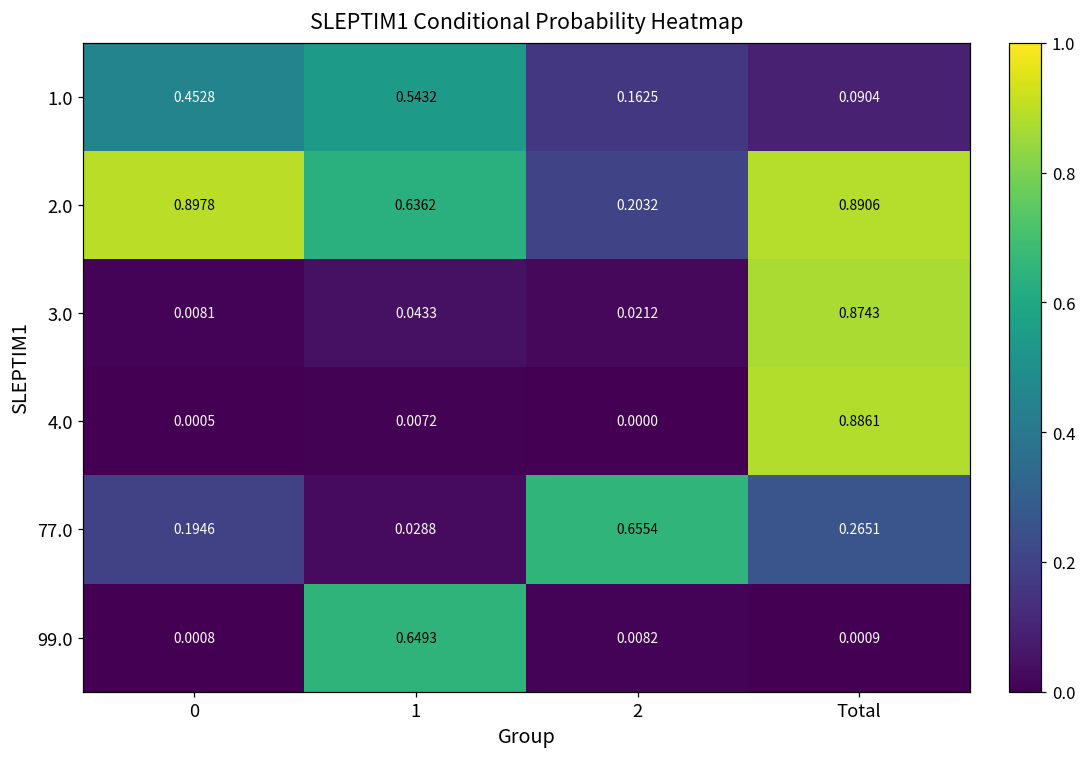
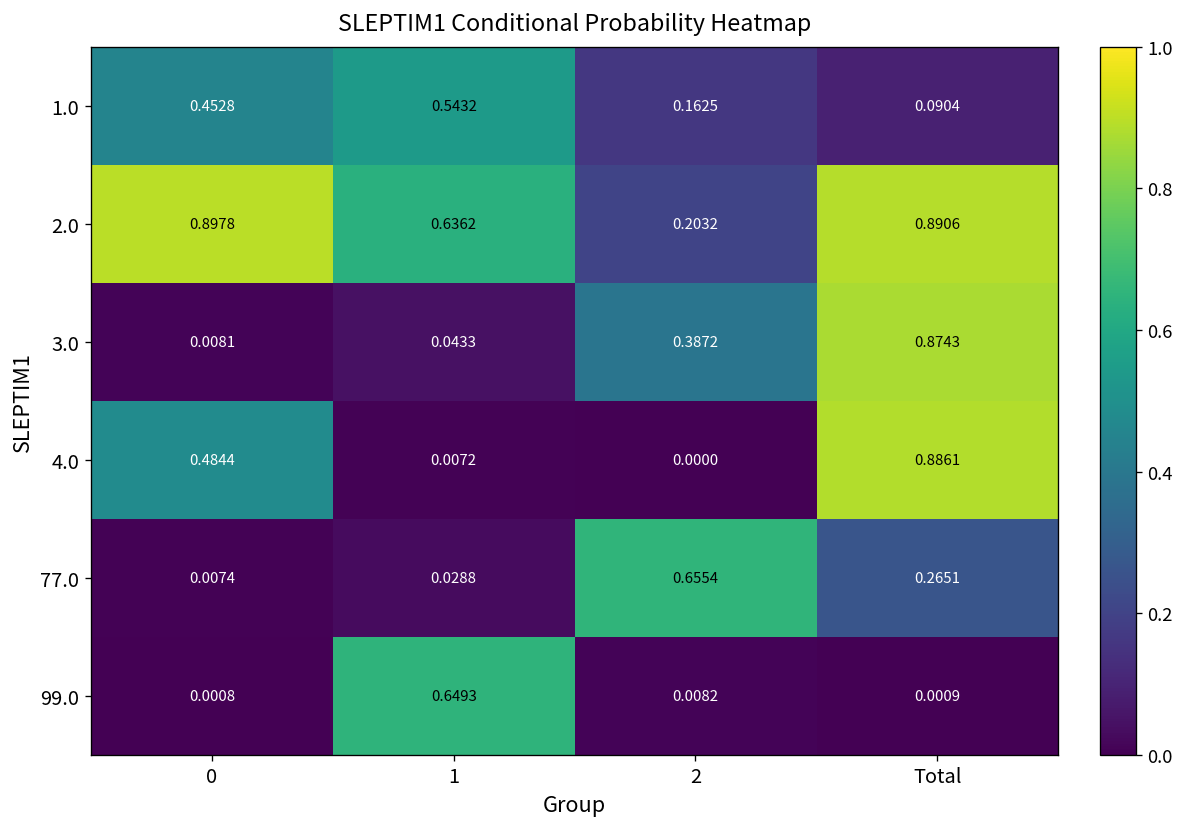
  {
    "1.0": {
      "0": 0.4528,
      "1": 0.5432,
      "2": 0.1625,
      "Total": 0.0904
    },
    "2.0": {
      "0": 0.8978,
      "1": 0.6362,
      "2": 0.2032,
      "Total": 0.8906
    },
    "3.0": {
      "0": 0.0081,
      "1": 0.0433,
-     "2": 0.0212,
+     "2": 0.3872,
      "Total": 0.8743
    },
    "4.0": {
-     "0": 0.0005,
+     "0": 0.4844,
      "1": 0.0072,
      "2": 0.0000,
      "Total": 0.8861
    },
    "77.0": {
-     "0": 0.1946,
+     "0": 0.0074,
      "1": 0.0288,
      "2": 0.6554,
      "Total": 0.2651
    },
    "99.0": {
      "0": 0.0008,
      "1": 0.6493,
      "2": 0.0082,
      "Total": 0.0009
    }
  }
